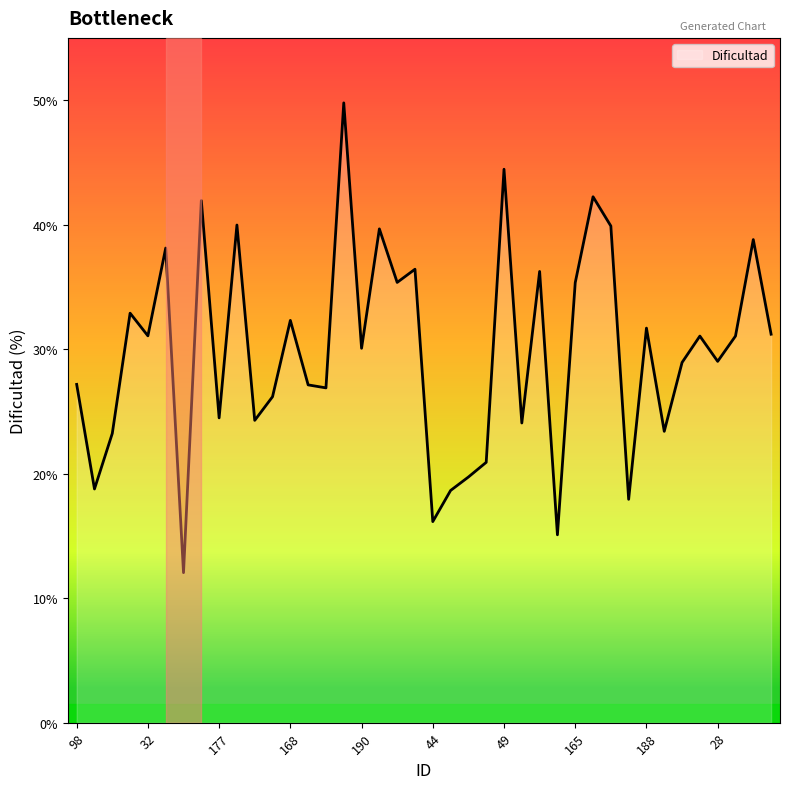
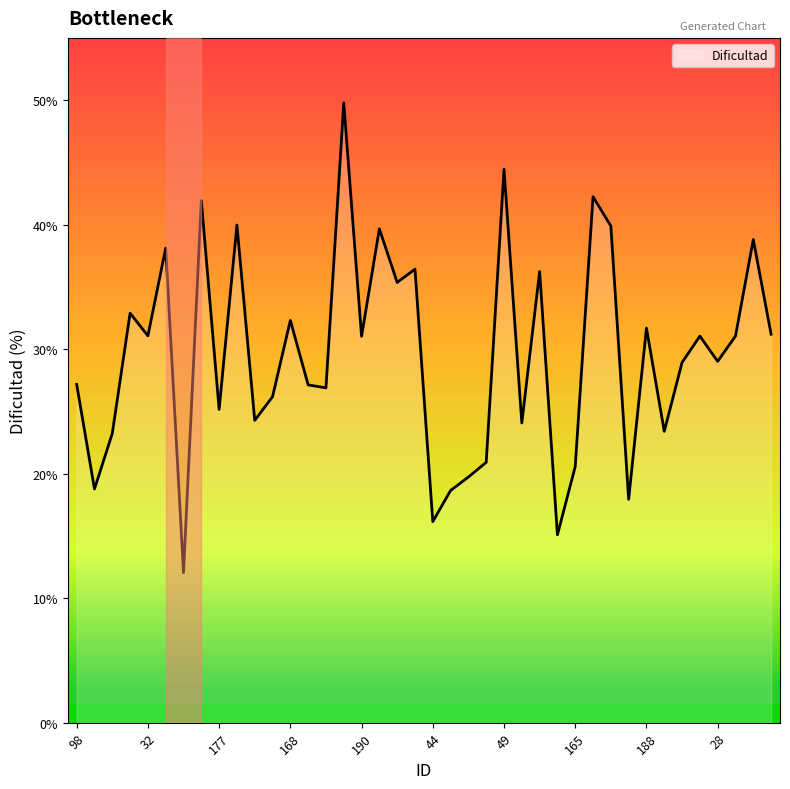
  {
    "98": "27.2%",
    "32": "31.1%",
-   "177": "24.5%",
+   "177": "25.2%",
    "168": "32.3%",
-   "190": "30.1%",
+   "190": "31.0%",
    "44": "16.2%",
    "49": "44.5%",
-   "165": "35.3%",
+   "165": "20.6%",
    "188": "31.7%",
    "28": "29.0%"
  }
